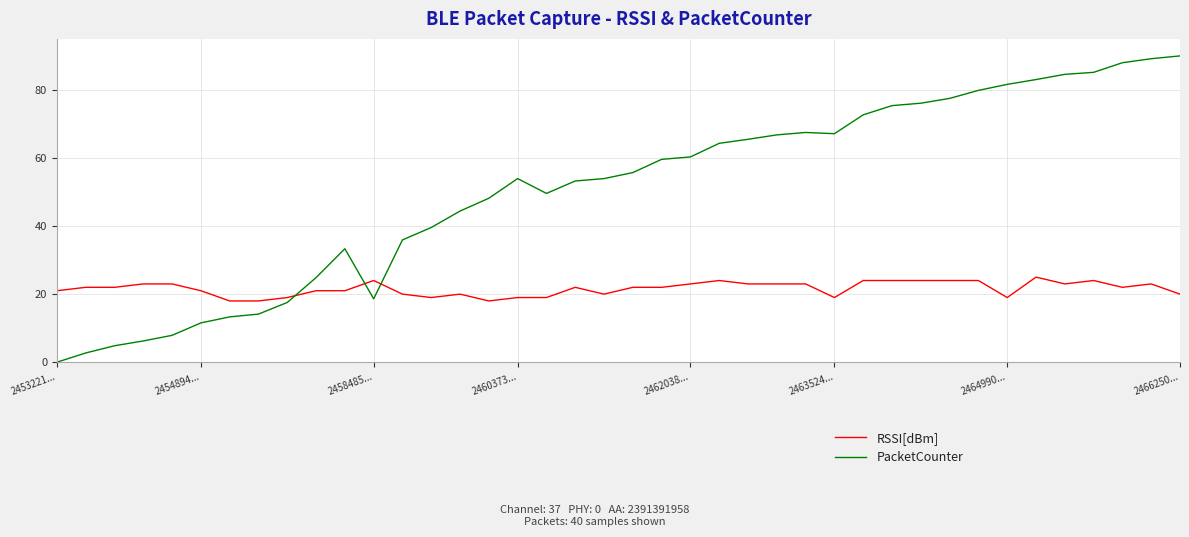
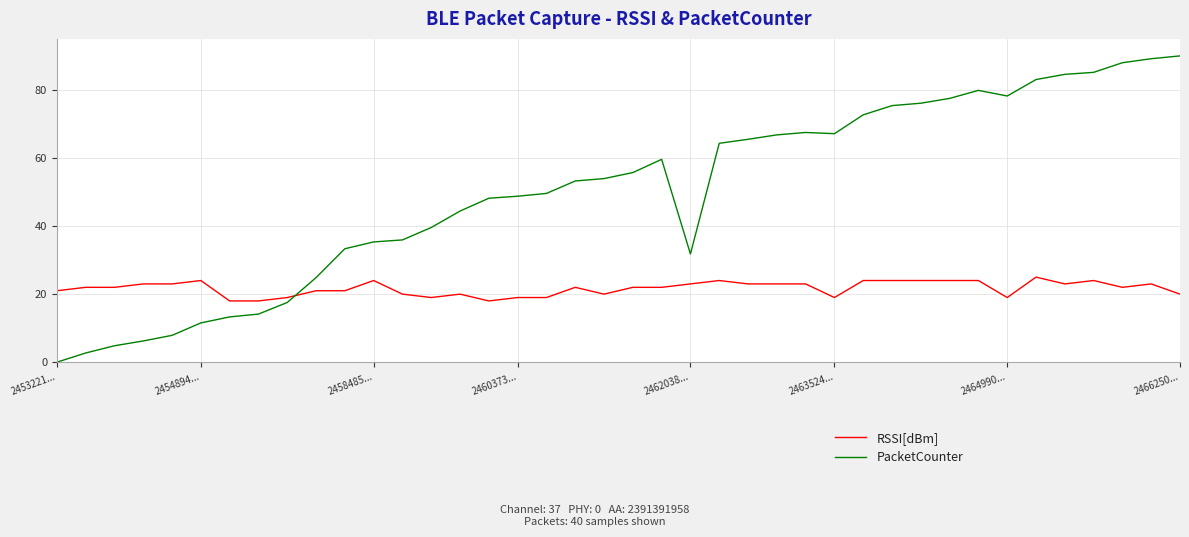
  {
    "RSSI[dBm]": {
      "2453221...": 21,
-     "2454894...": 21,
+     "2454894...": 24,
      "2458485...": 24,
      "2460373...": 19,
      "2462038...": 23,
      "2463524...": 19,
      "2464990...": 19,
      "2466250...": 20
    },
    "PacketCounter": {
      "2453221...": 0,
      "2454894...": 12,
-     "2458485...": 19,
-     "2460373...": 54,
-     "2462038...": 60,
+     "2458485...": 35,
+     "2460373...": 49,
+     "2462038...": 32,
      "2463524...": 67,
-     "2464990...": 82,
+     "2464990...": 78,
      "2466250...": 90
    }
  }
